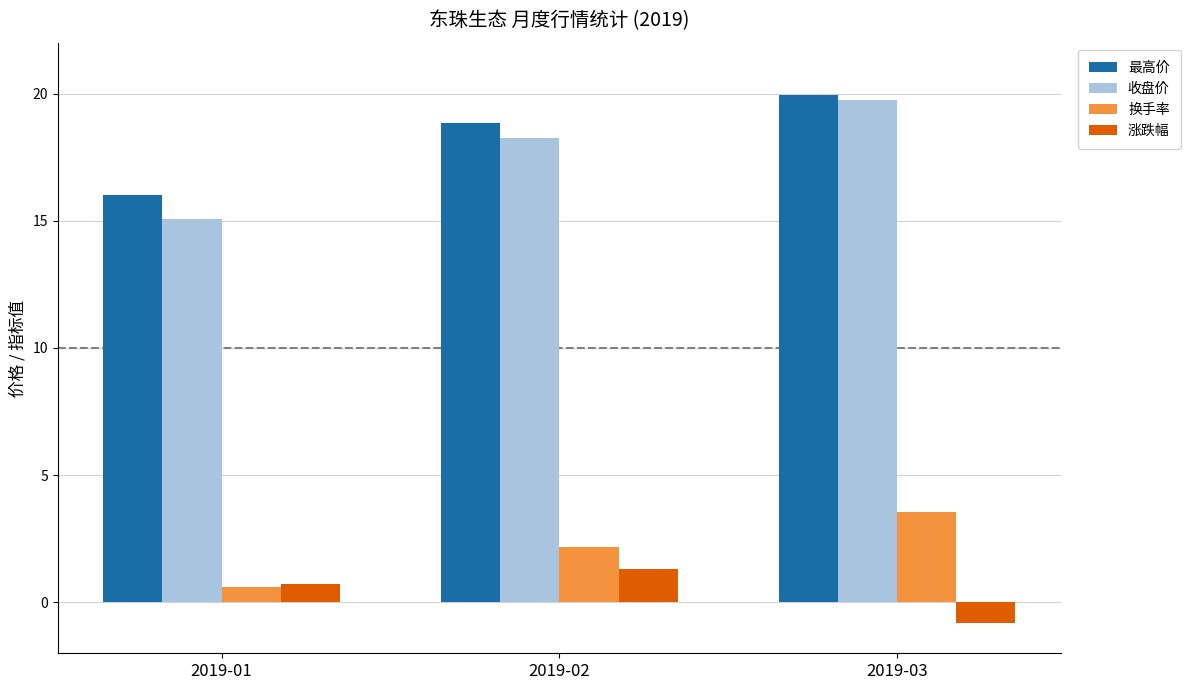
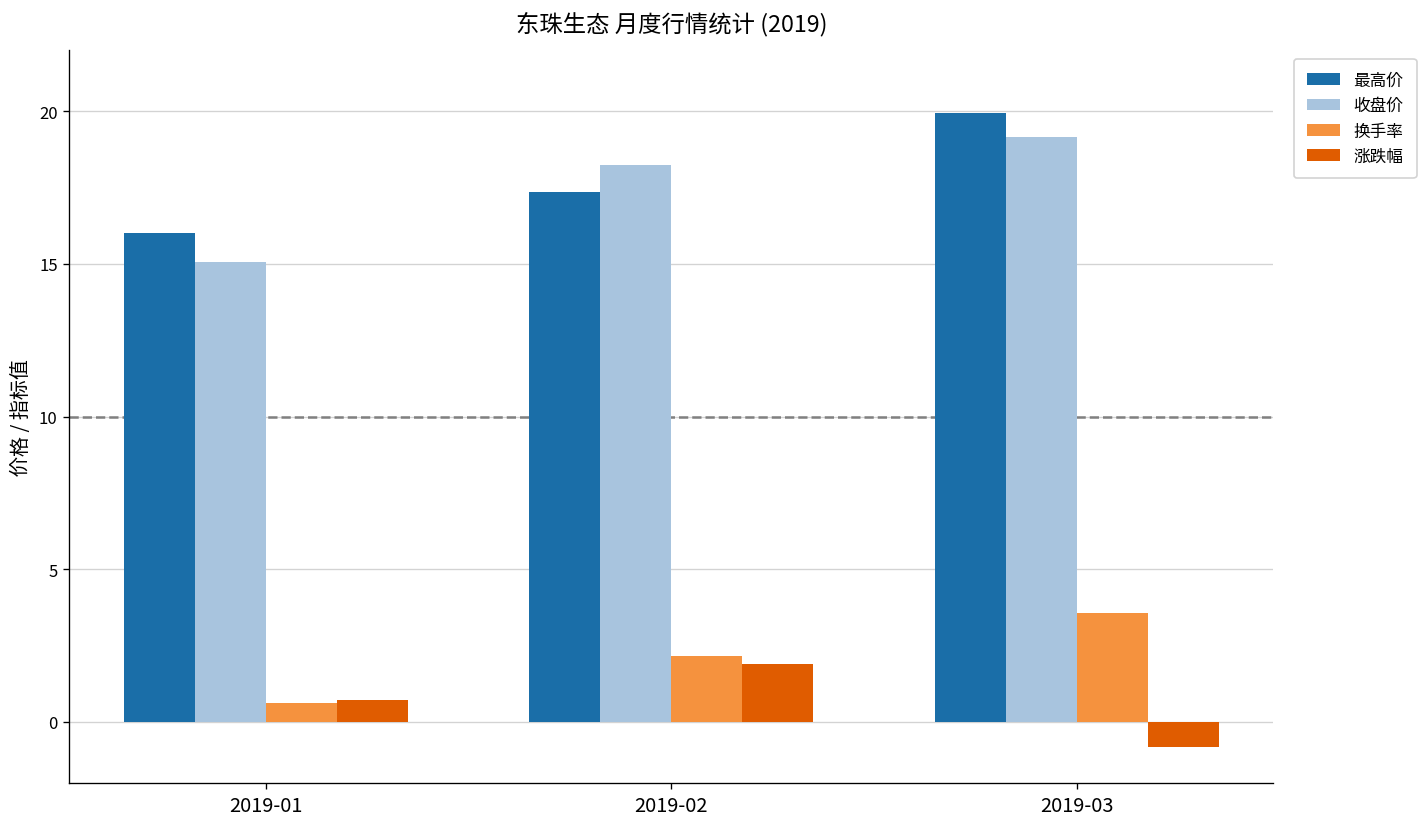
  {
    "最高价": {
      "2019-01": 16.0,
-     "2019-02": 18.8,
+     "2019-02": 17.3,
      "2019-03": 19.9
    },
    "收盘价": {
      "2019-01": 15.1,
      "2019-02": 18.2,
-     "2019-03": 19.8
+     "2019-03": 19.2
    },
    "换手率": {
      "2019-01": 0.6,
      "2019-02": 2.2,
      "2019-03": 3.6
    },
    "涨跌幅": {
      "2019-01": 0.7,
-     "2019-02": 1.3,
+     "2019-02": 1.9,
      "2019-03": -0.8
    }
  }
